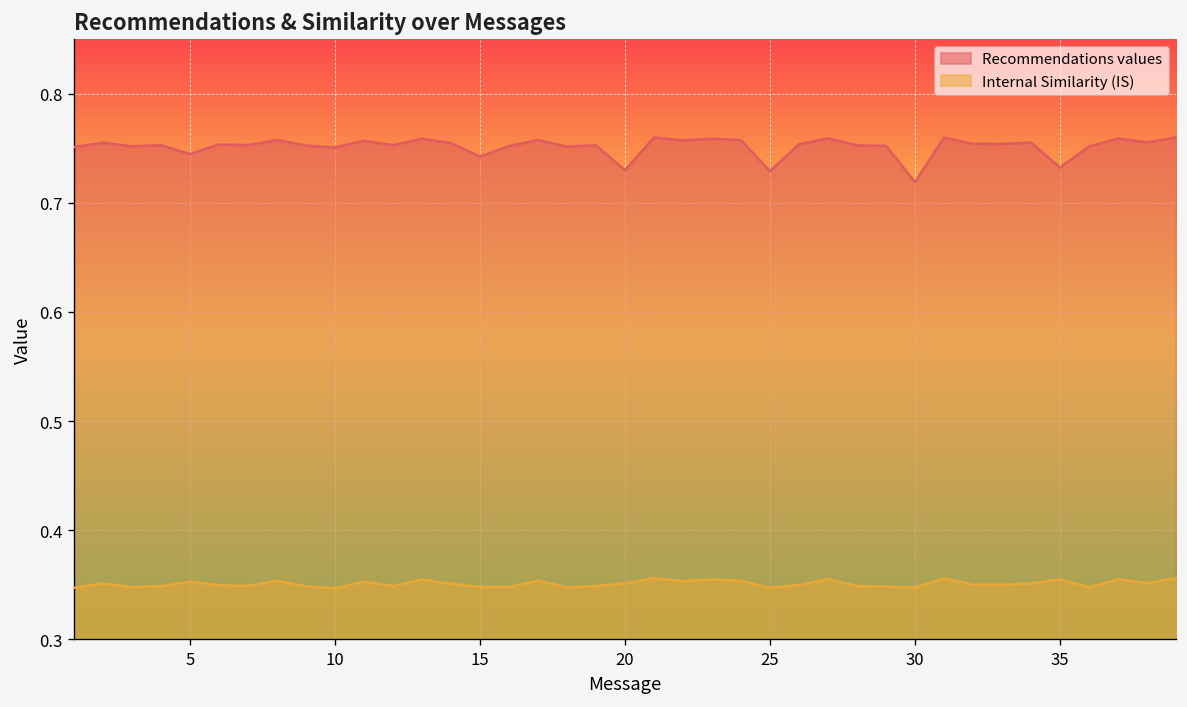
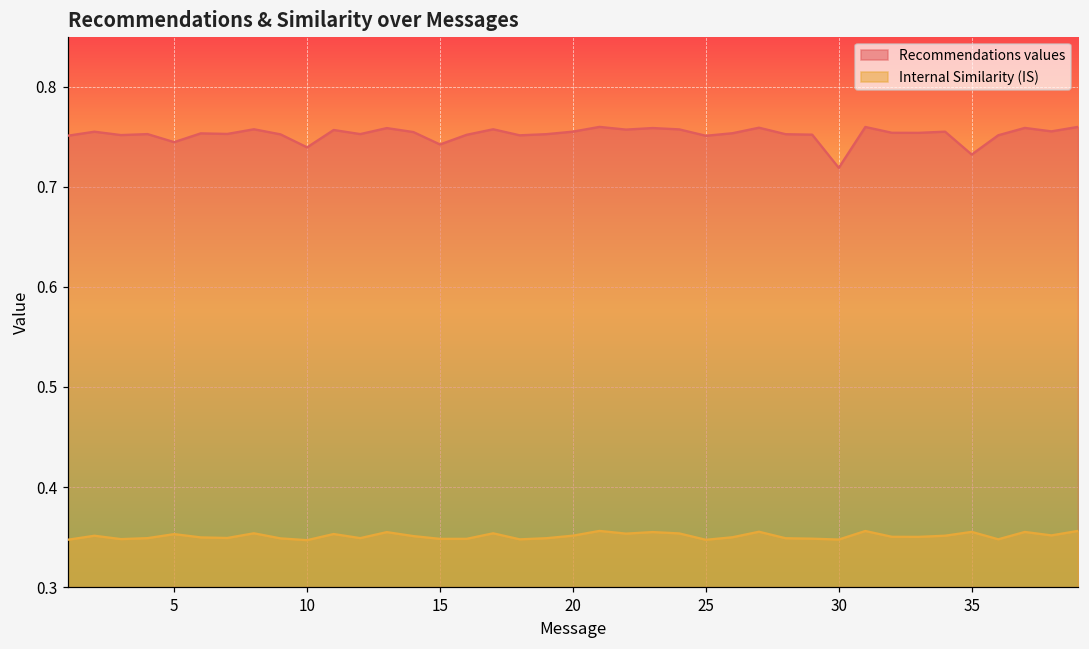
  {
    "Recommendations values": {
      "5": 0.74,
-     "10": 0.75,
+     "10": 0.74,
      "15": 0.74,
-     "20": 0.73,
-     "25": 0.73,
+     "20": 0.76,
+     "25": 0.75,
      "30": 0.72,
      "35": 0.73
    },
    "Internal Similarity (IS)": {
      "5": 0.35,
      "10": 0.35,
      "15": 0.35,
      "20": 0.35,
      "25": 0.35,
      "30": 0.35,
      "35": 0.36
    }
  }
